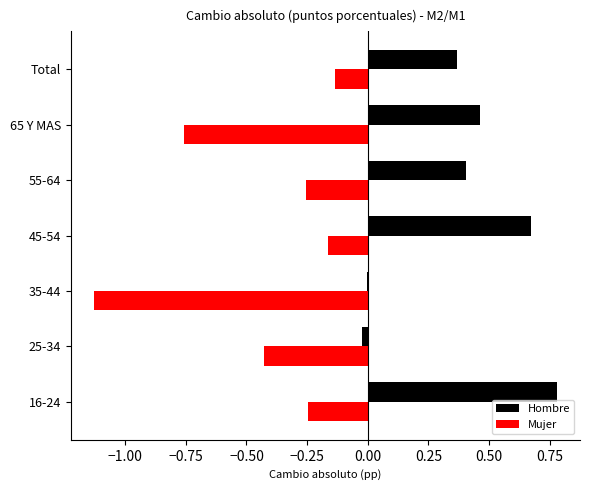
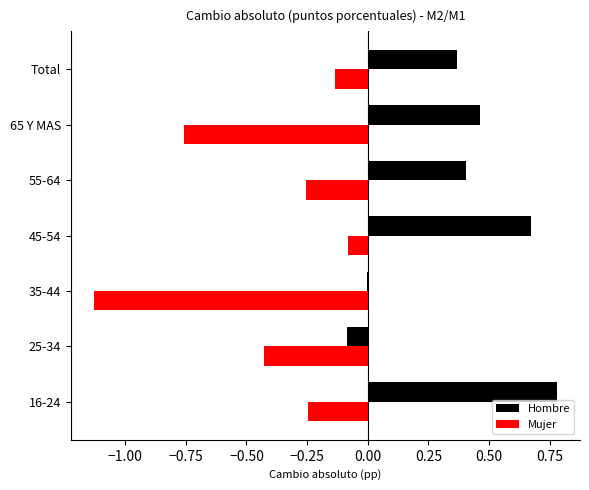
  {
    "Hombre": {
      "Total": 0.37,
      "65 Y MAS": 0.46,
      "55-64": 0.41,
      "45-54": 0.67,
-     "25-34": -0.02,
+     "25-34": -0.09,
      "16-24": 0.78
    },
    "Mujer": {
      "Total": -0.13,
      "65 Y MAS": -0.76,
      "55-64": -0.25,
-     "45-54": -0.17,
+     "45-54": -0.08,
      "35-44": -1.13,
      "25-34": -0.43,
      "16-24": -0.25
    }
  }
